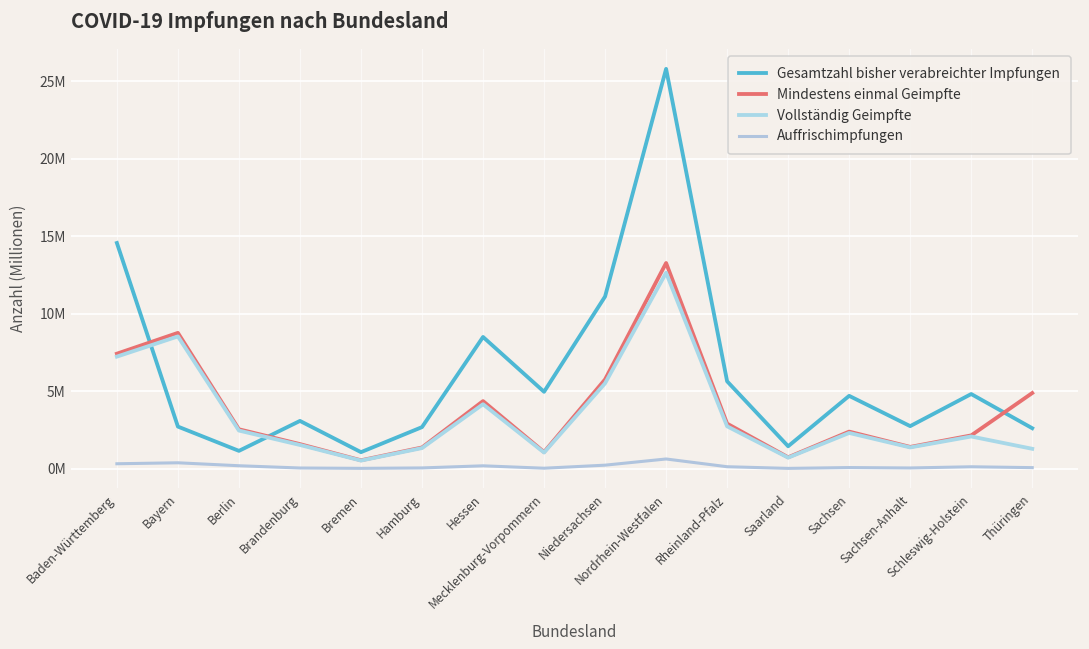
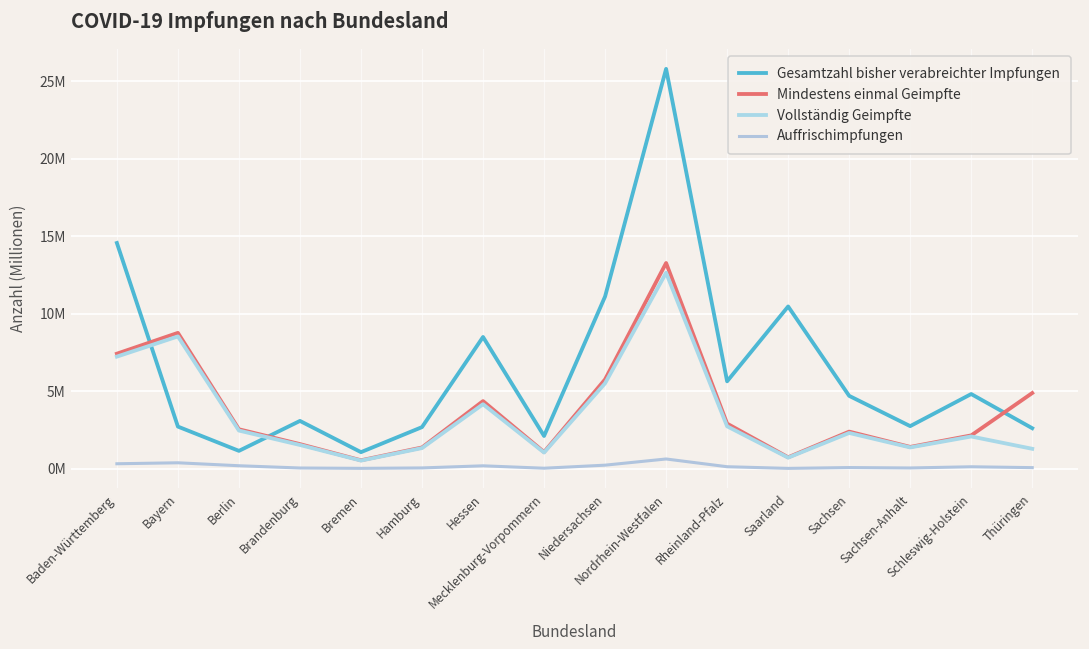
  {
    "Gesamtzahl bisher verabreichter Impfungen": {
      "Baden-Württemberg": 14600000,
      "Bayern": 2700000,
      "Berlin": 1200000,
      "Brandenburg": 3100000,
      "Bremen": 1100000,
      "Hamburg": 2700000,
      "Hessen": 8500000,
-     "Mecklenburg-Vorpommern": 5000000,
+     "Mecklenburg-Vorpommern": 2100000,
      "Niedersachsen": 11100000,
      "Nordrhein-Westfalen": 25800000,
      "Rheinland-Pfalz": 5600000,
-     "Saarland": 1500000,
+     "Saarland": 10500000,
      "Sachsen": 4700000,
      "Sachsen-Anhalt": 2800000,
      "Schleswig-Holstein": 4800000,
      "Thüringen": 2600000
    },
    "Mindestens einmal Geimpfte": {
      "Baden-Württemberg": 7400000,
      "Bayern": 8800000,
      "Hessen": 4400000,
      "Niedersachsen": 5800000,
      "Nordrhein-Westfalen": 13300000,
      "Thüringen": 4900000
    }
  }
